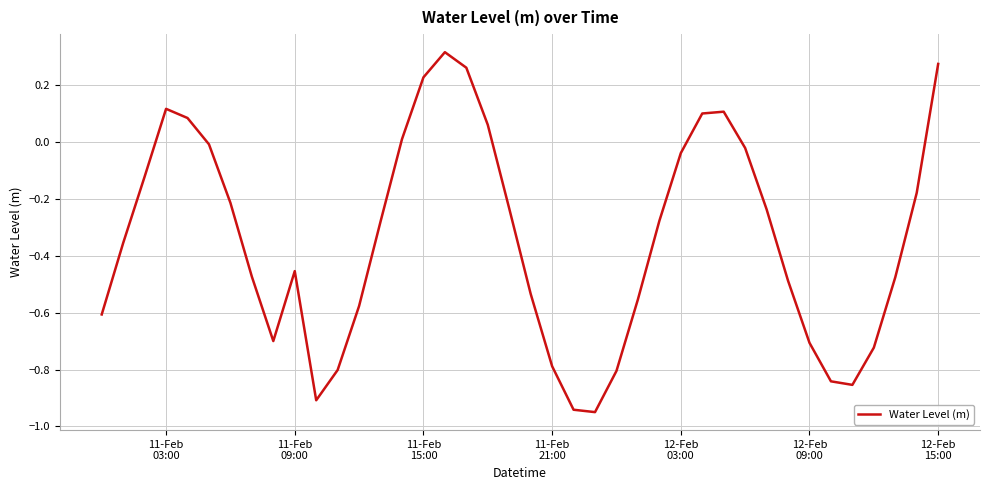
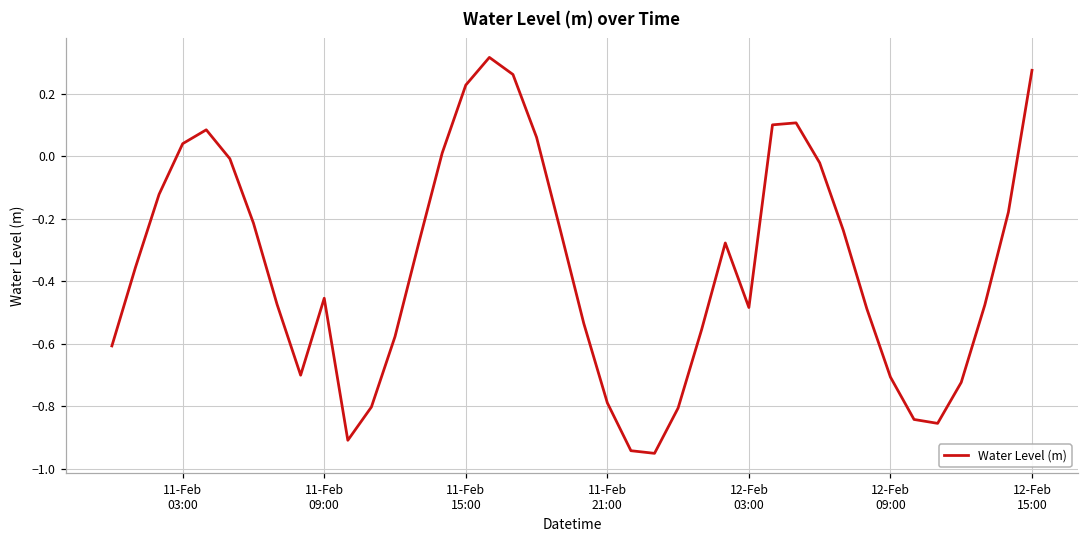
  {
-   "11-Feb 03:00": 0.12,
+   "11-Feb 03:00": 0.04,
    "11-Feb 09:00": -0.45,
    "11-Feb 15:00": 0.23,
    "11-Feb 21:00": -0.79,
-   "12-Feb 03:00": -0.04,
+   "12-Feb 03:00": -0.48,
    "12-Feb 09:00": -0.71,
    "12-Feb 15:00": 0.28
  }
